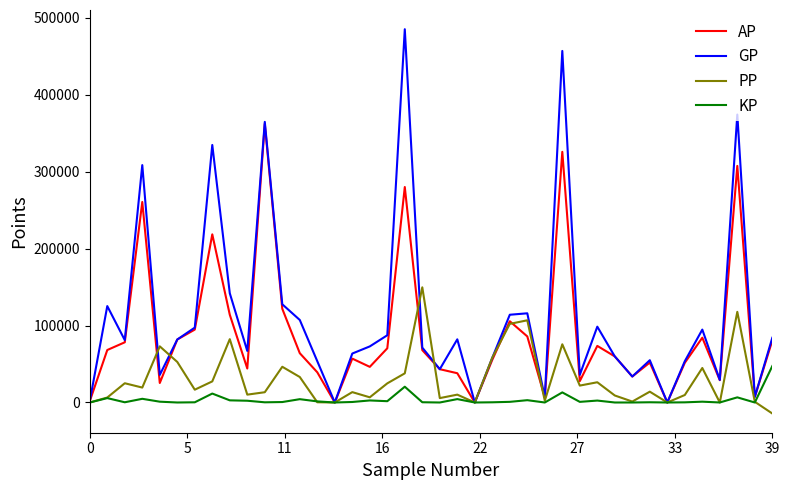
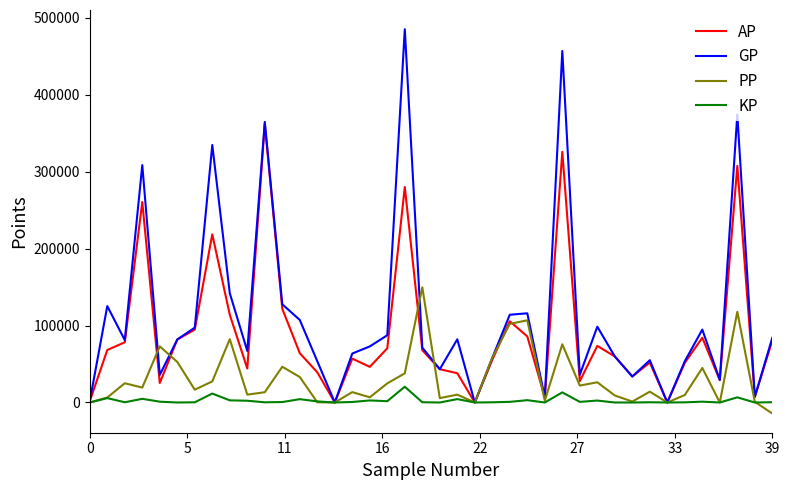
  {
    "AP": {
      "39": 80000
    },
    "GP": {
      "39": 80000
    },
    "PP": {
      "39": -10000
    },
    "KP": {
-     "39": 50000
+     "39": 0
    }
  }
